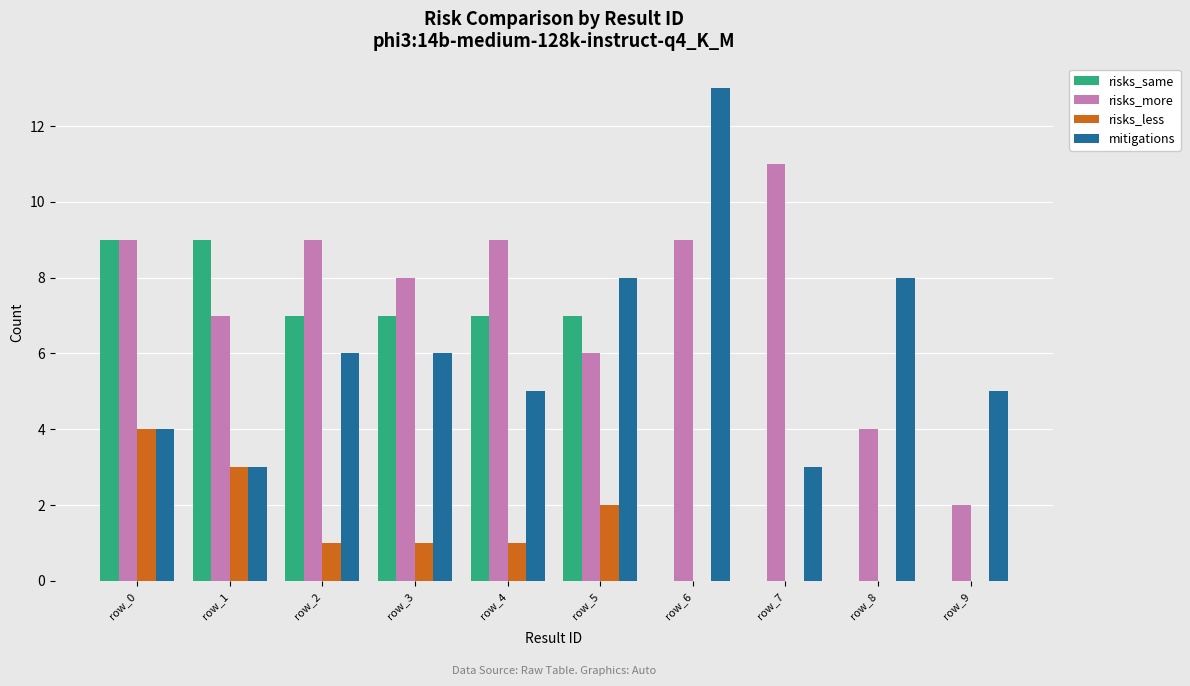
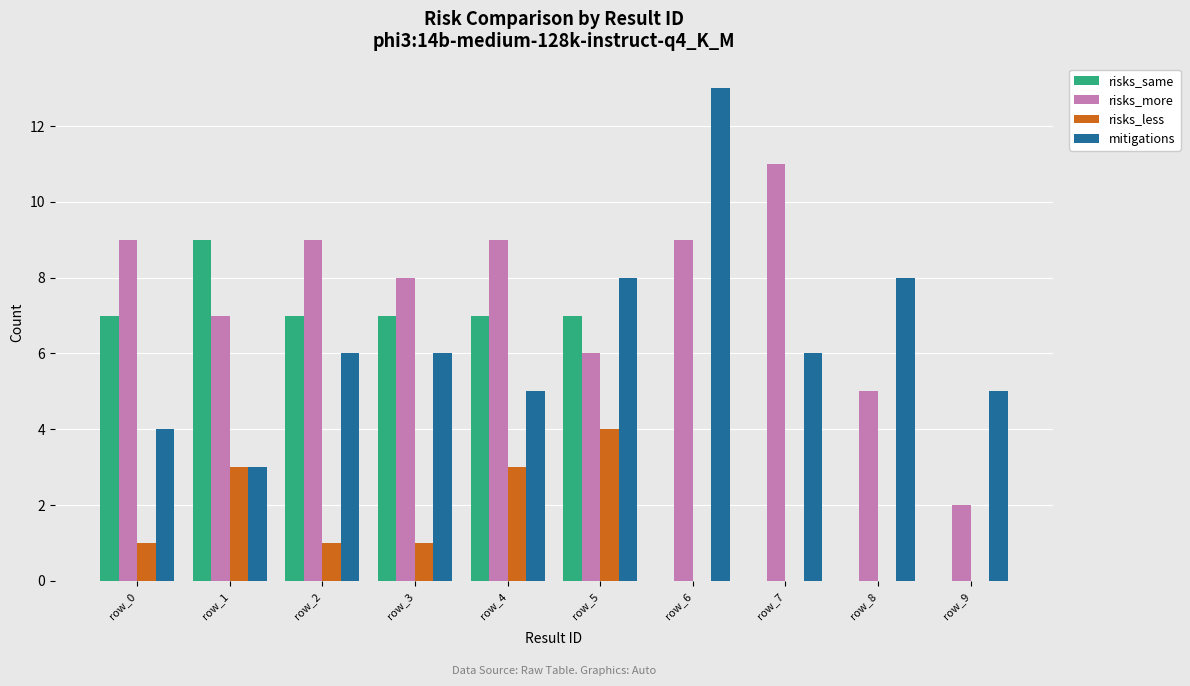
  {
    "risks_same": {
-     "row_0": 9,
+     "row_0": 7,
      "row_1": 9,
      "row_2": 7,
      "row_3": 7,
      "row_4": 7,
      "row_5": 7,
      "row_6": 0,
      "row_7": 0,
      "row_8": 0,
      "row_9": 0
    },
    "risks_more": {
      "row_0": 9,
      "row_1": 7,
      "row_2": 9,
      "row_3": 8,
      "row_4": 9,
      "row_5": 6,
      "row_6": 9,
      "row_7": 11,
-     "row_8": 4,
+     "row_8": 5,
      "row_9": 2
    },
    "risks_less": {
-     "row_0": 4,
+     "row_0": 1,
      "row_1": 3,
      "row_2": 1,
      "row_3": 1,
-     "row_4": 1,
-     "row_5": 2,
+     "row_4": 3,
+     "row_5": 4,
      "row_6": 0,
      "row_7": 0,
      "row_8": 0,
      "row_9": 0
    },
    "mitigations": {
      "row_0": 4,
      "row_1": 3,
      "row_2": 6,
      "row_3": 6,
      "row_4": 5,
      "row_5": 8,
      "row_6": 13,
-     "row_7": 3,
+     "row_7": 6,
      "row_8": 8,
      "row_9": 5
    }
  }
